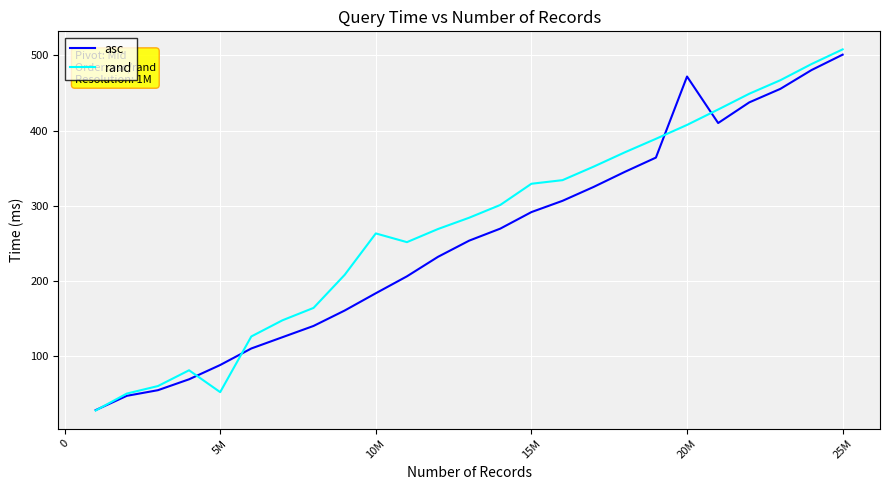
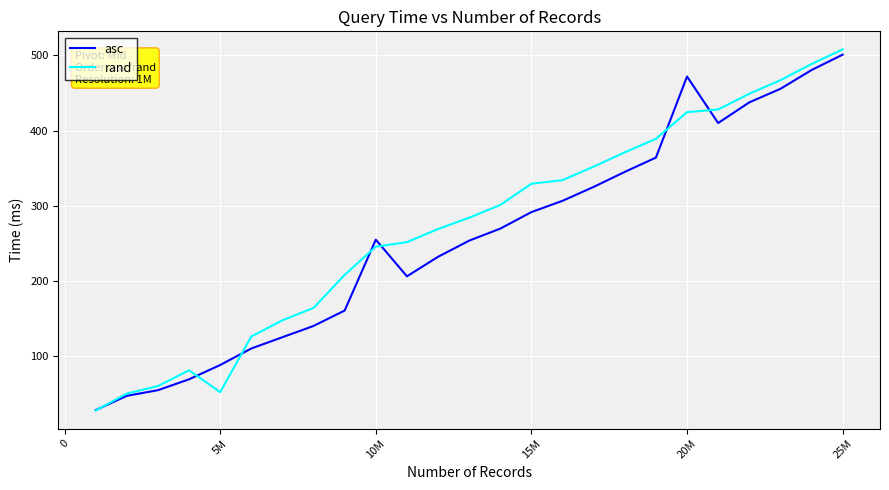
  {
    "asc": {
      "5M": 90,
-     "10M": 180,
+     "10M": 250,
      "15M": 290,
      "20M": 470,
      "25M": 500
    },
    "rand": {
      "5M": 50,
-     "10M": 260,
+     "10M": 250,
      "15M": 330,
-     "20M": 410,
+     "20M": 420,
      "25M": 510
    }
  }
